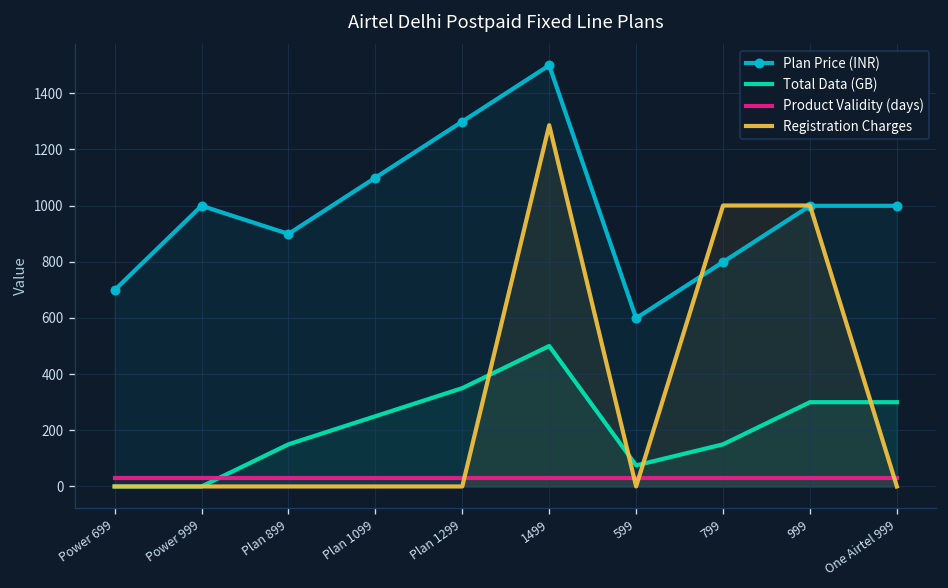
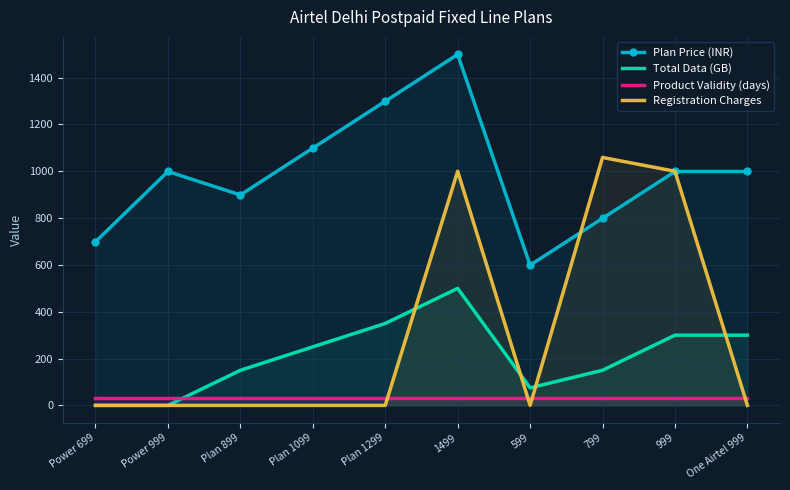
  {
    "Product Validity (days)": {
      "Power 699": 30,
      "Power 999": 30,
      "Plan 899": 30,
      "Plan 1099": 30,
      "Plan 1299": 30,
      "1499": 30,
      "599": 30,
      "799": 30,
      "999": 30,
      "One Airtel 999": 30
    },
    "Registration Charges": {
      "Plan 899": 0,
      "Plan 1099": 0,
      "Plan 1299": 0,
-     "1499": 1290,
+     "1499": 1000,
      "599": 0,
-     "799": 1000,
+     "799": 1060,
      "One Airtel 999": 0
    }
  }
